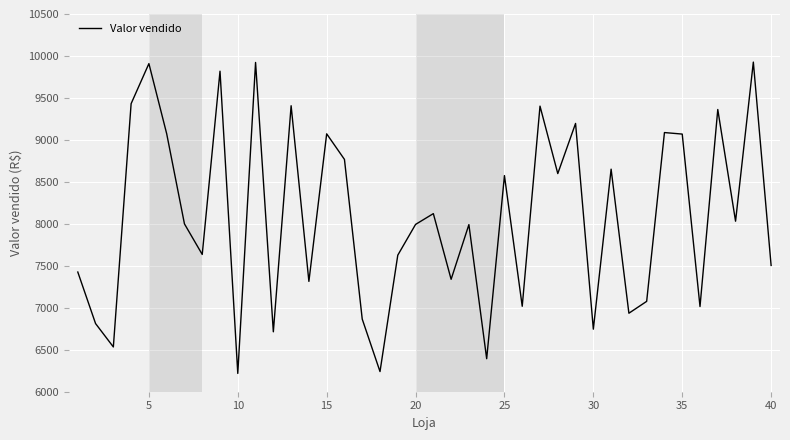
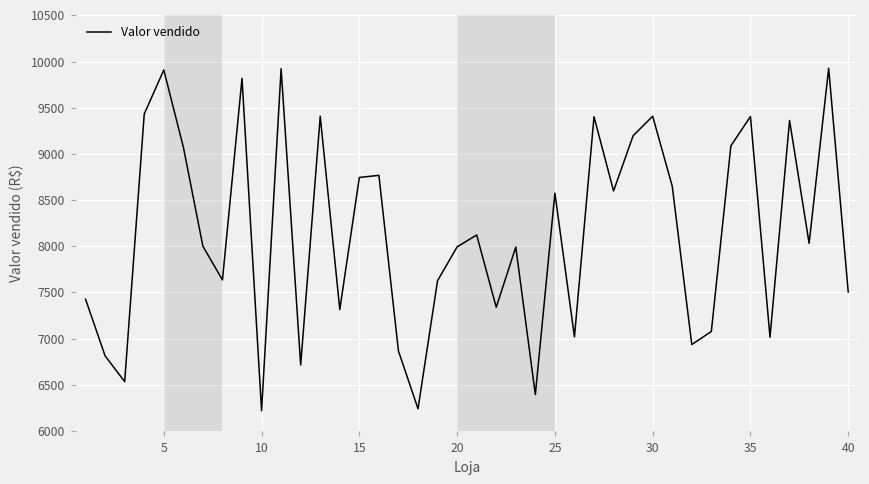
  {
    "5": 9900,
    "10": 6200,
-   "15": 9100,
+   "15": 8700,
    "20": 8000,
    "25": 8600,
-   "30": 6700,
-   "35": 9100,
+   "30": 9400,
+   "35": 9400,
    "40": 7500
  }
